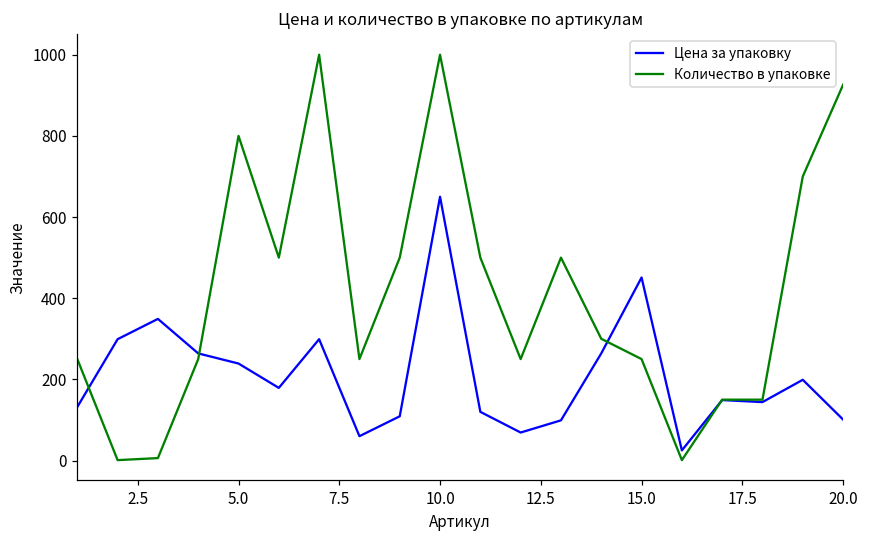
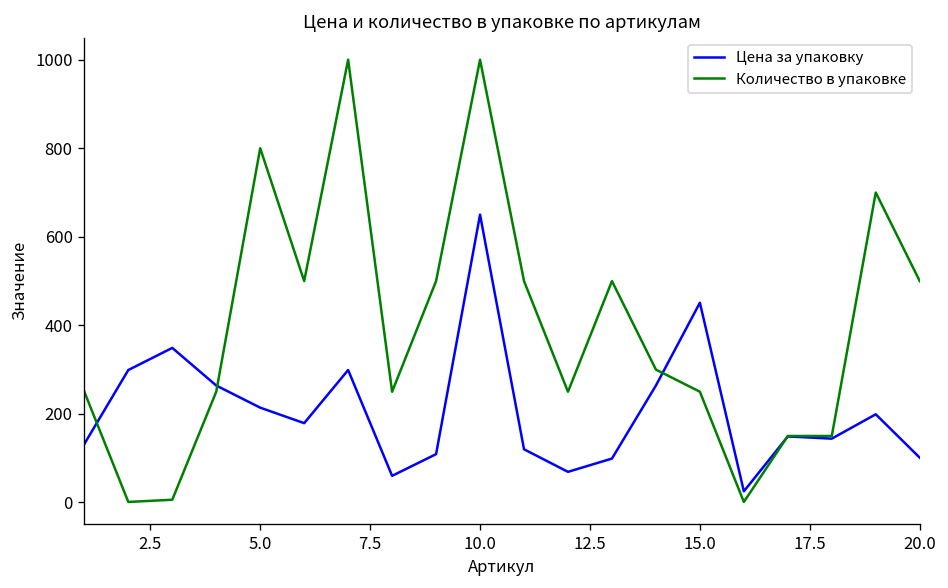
  {
    "Цена за упаковку": {
-     "5.0": 240,
+     "5.0": 210,
      "10.0": 650,
      "15.0": 450,
      "20.0": 100
    },
    "Количество в упаковке": {
      "5.0": 800,
      "10.0": 1000,
      "15.0": 250,
-     "20.0": 930
+     "20.0": 500
    }
  }
